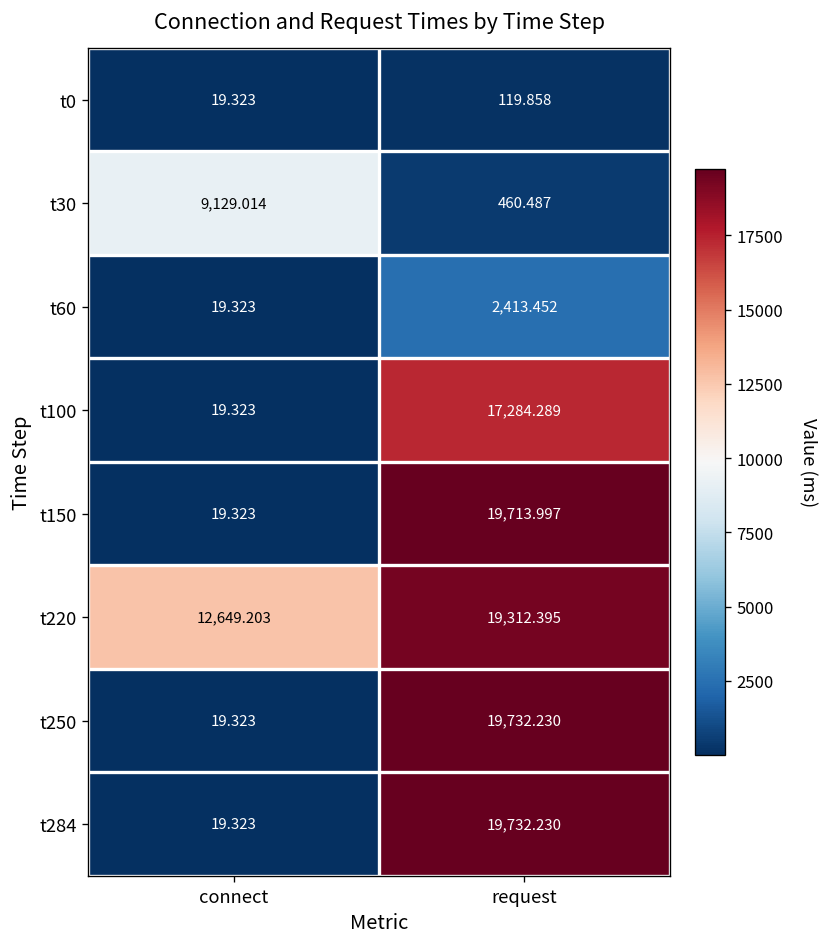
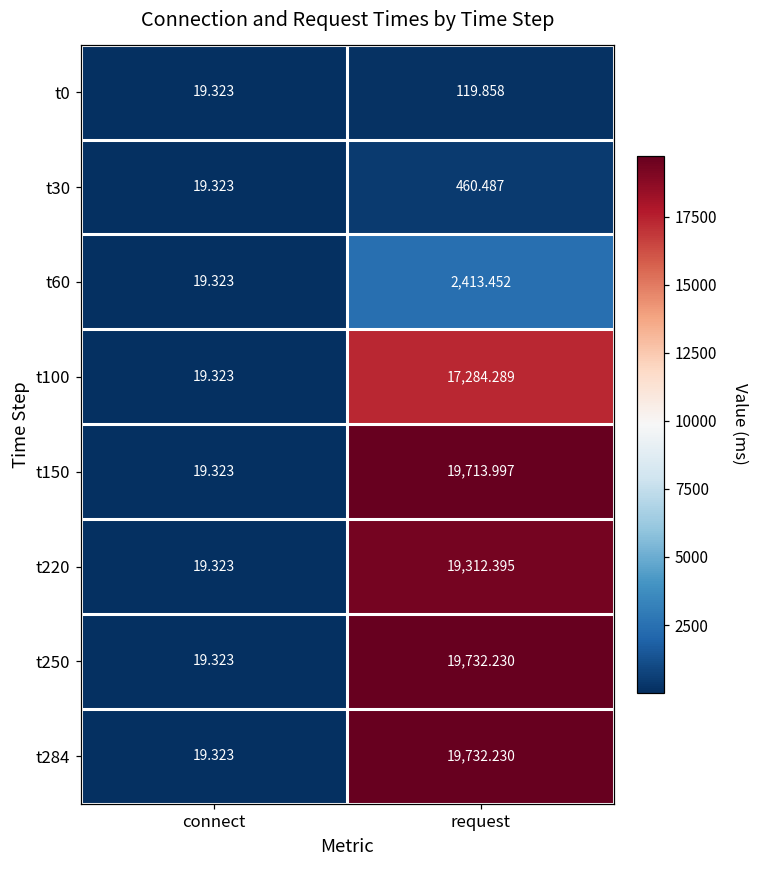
  {
    "t0": {
      "connect": "19.323",
      "request": "119.858"
    },
    "t30": {
-     "connect": "9,129.014",
+     "connect": "19.323",
      "request": "460.487"
    },
    "t60": {
      "connect": "19.323",
      "request": "2,413.452"
    },
    "t100": {
      "connect": "19.323",
      "request": "17,284.289"
    },
    "t150": {
      "connect": "19.323",
      "request": "19,713.997"
    },
    "t220": {
-     "connect": "12,649.203",
+     "connect": "19.323",
      "request": "19,312.395"
    },
    "t250": {
      "connect": "19.323",
      "request": "19,732.230"
    },
    "t284": {
      "connect": "19.323",
      "request": "19,732.230"
    }
  }
